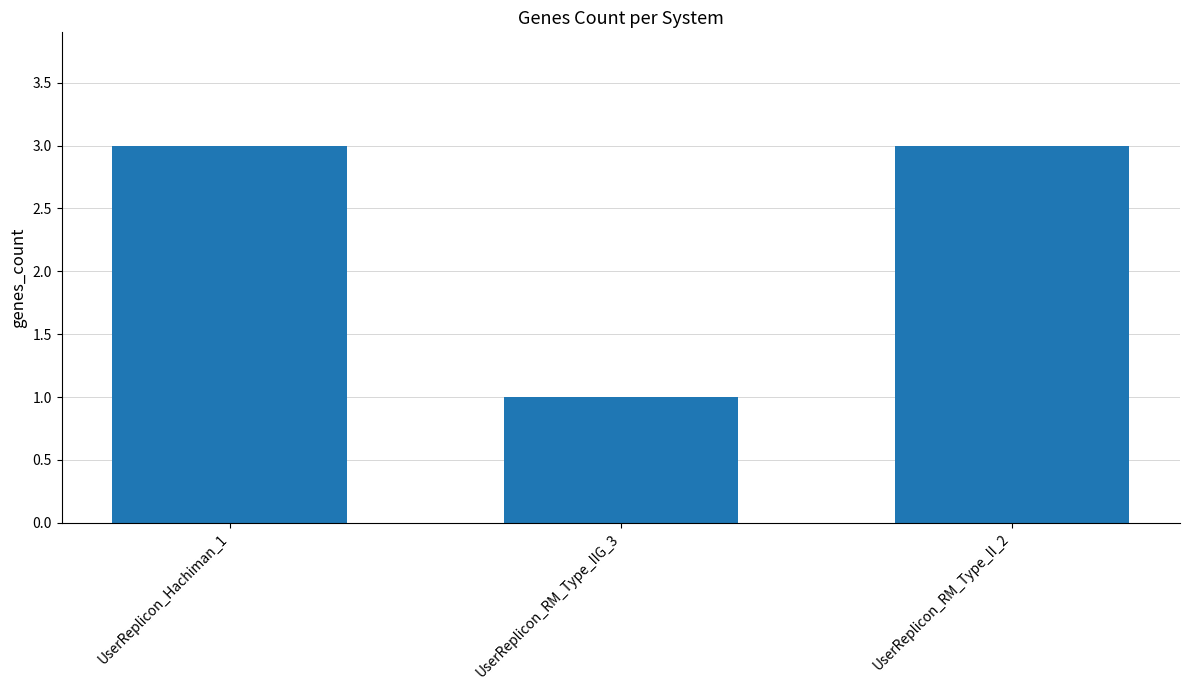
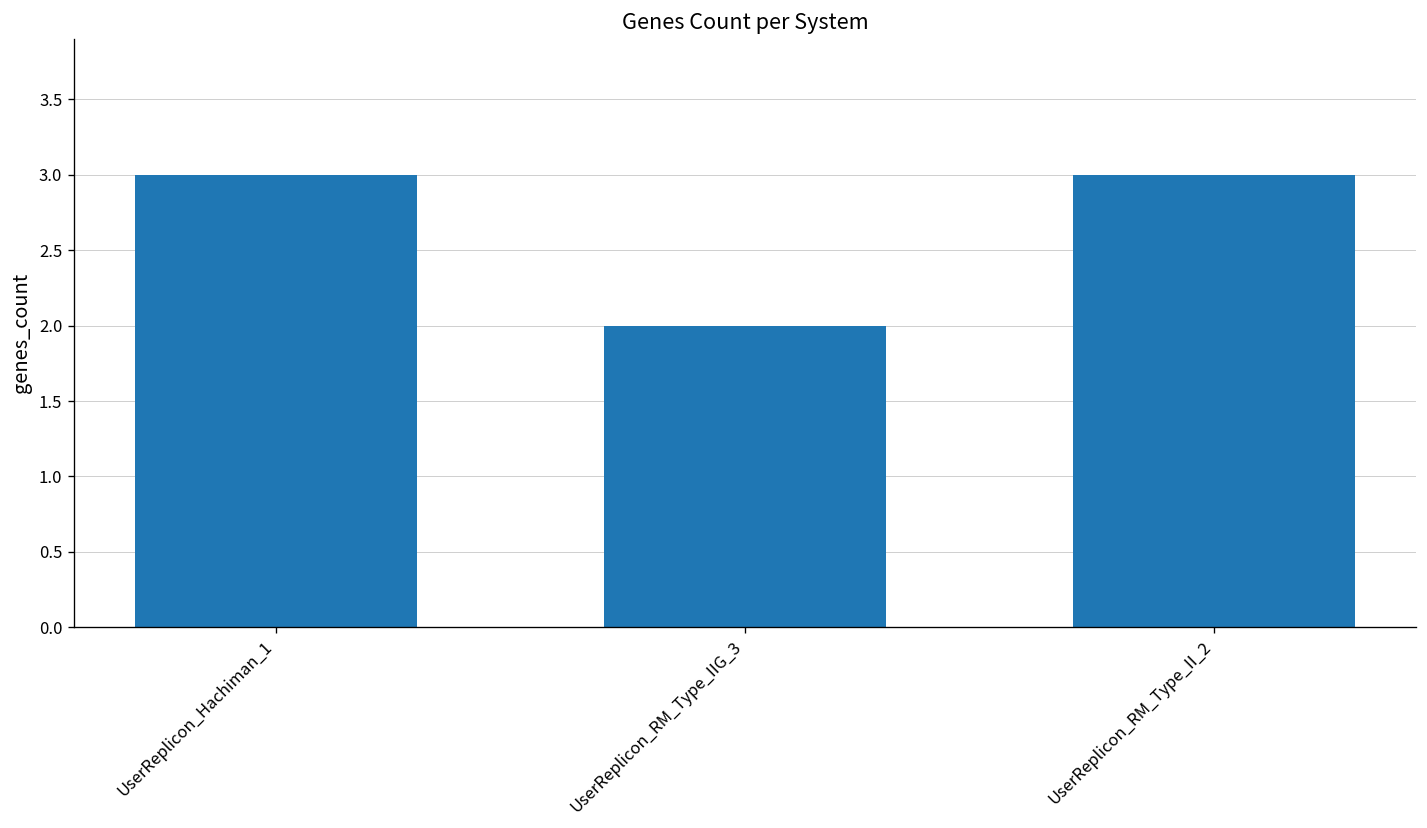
  {
    "UserReplicon_Hachiman_1": 3,
-   "UserReplicon_RM_Type_IIG_3": 1,
+   "UserReplicon_RM_Type_IIG_3": 2,
    "UserReplicon_RM_Type_II_2": 3
  }
